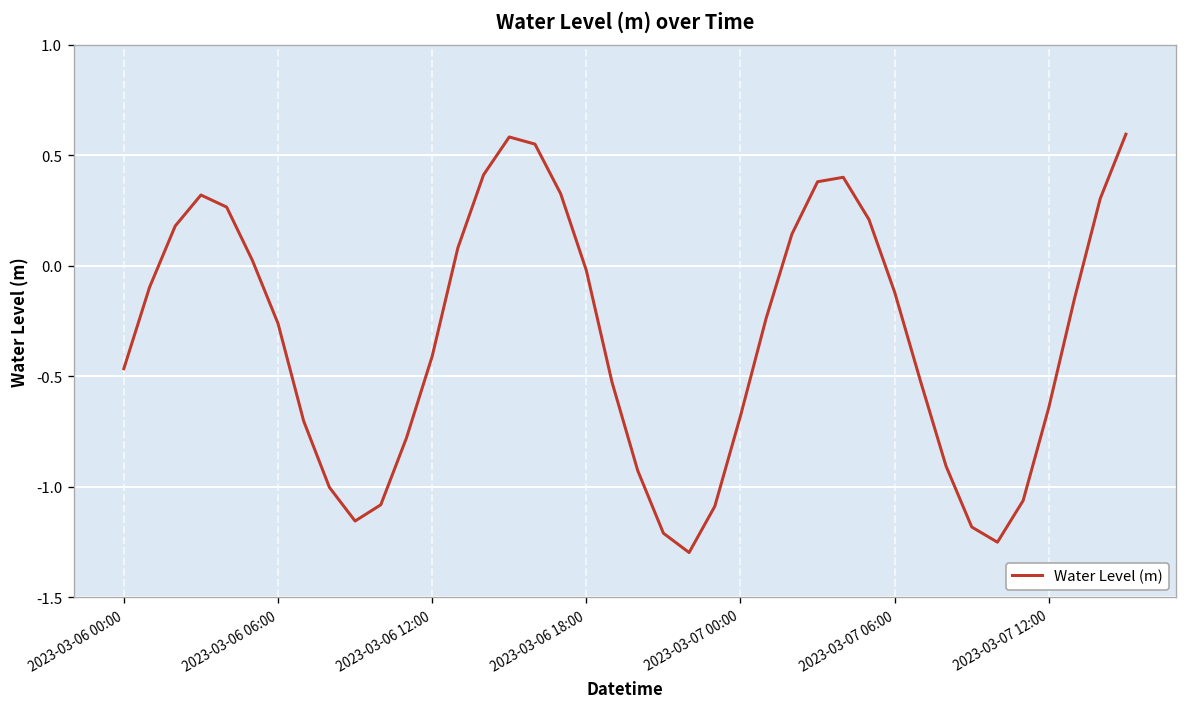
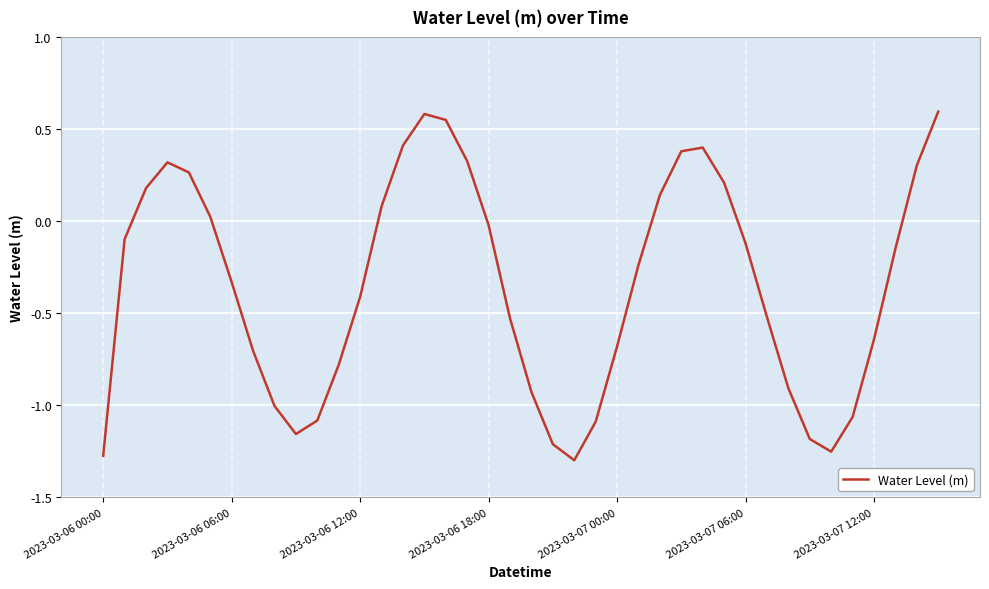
  {
-   "2023-03-06 00:00": -0.47,
-   "2023-03-06 06:00": -0.26,
+   "2023-03-06 00:00": -1.27,
+   "2023-03-06 06:00": -0.33,
    "2023-03-06 12:00": -0.41,
    "2023-03-06 18:00": -0.02,
    "2023-03-07 00:00": -0.68,
    "2023-03-07 06:00": -0.12,
    "2023-03-07 12:00": -0.64
  }
